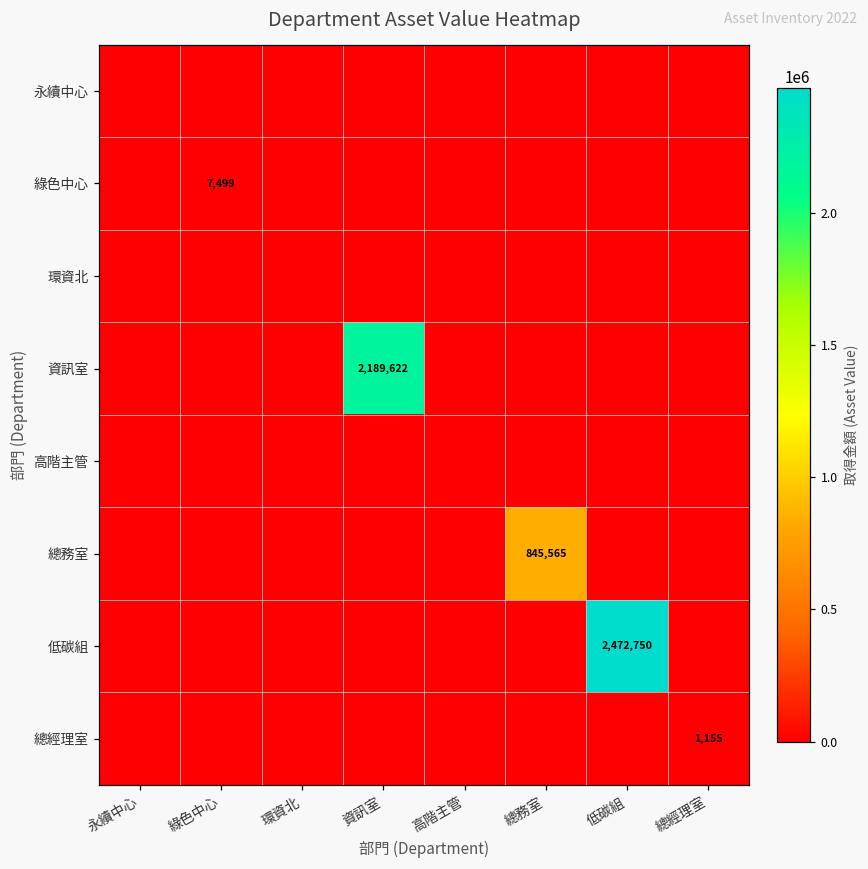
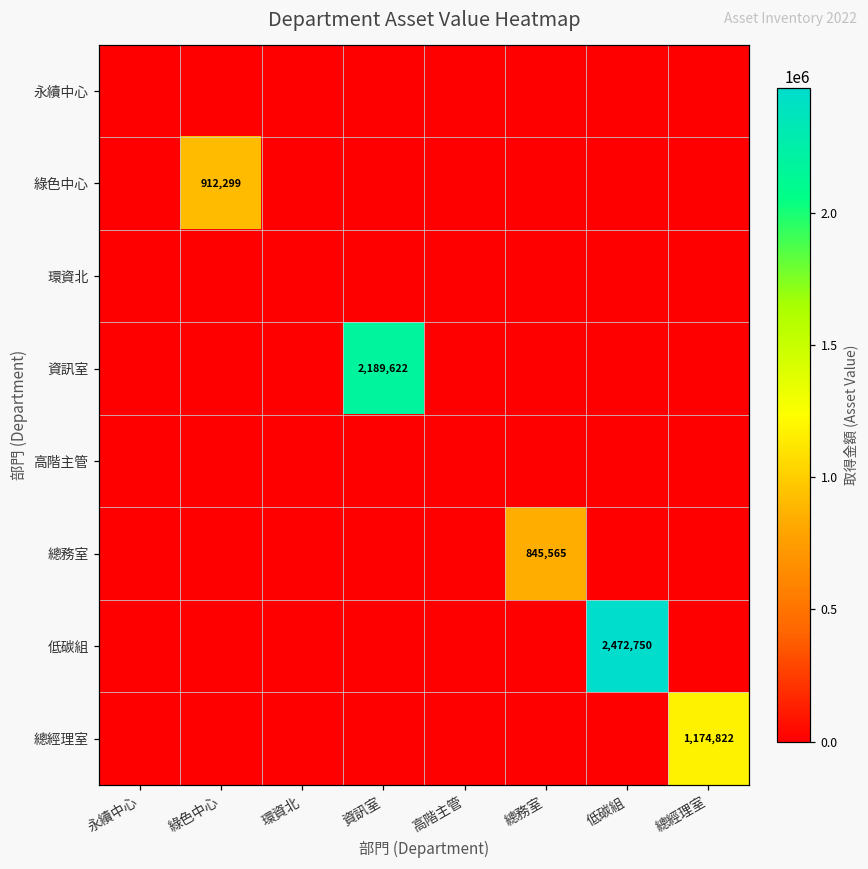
  {
    "綠色中心": {
-     "綠色中心": "7,499"
+     "綠色中心": "912,299"
    },
    "資訊室": {
      "資訊室": "2,189,622"
    },
    "總務室": {
      "總務室": "845,565"
    },
    "低碳組": {
      "低碳組": "2,472,750"
    },
    "總經理室": {
-     "總經理室": "1,155"
+     "總經理室": "1,174,822"
    }
  }
